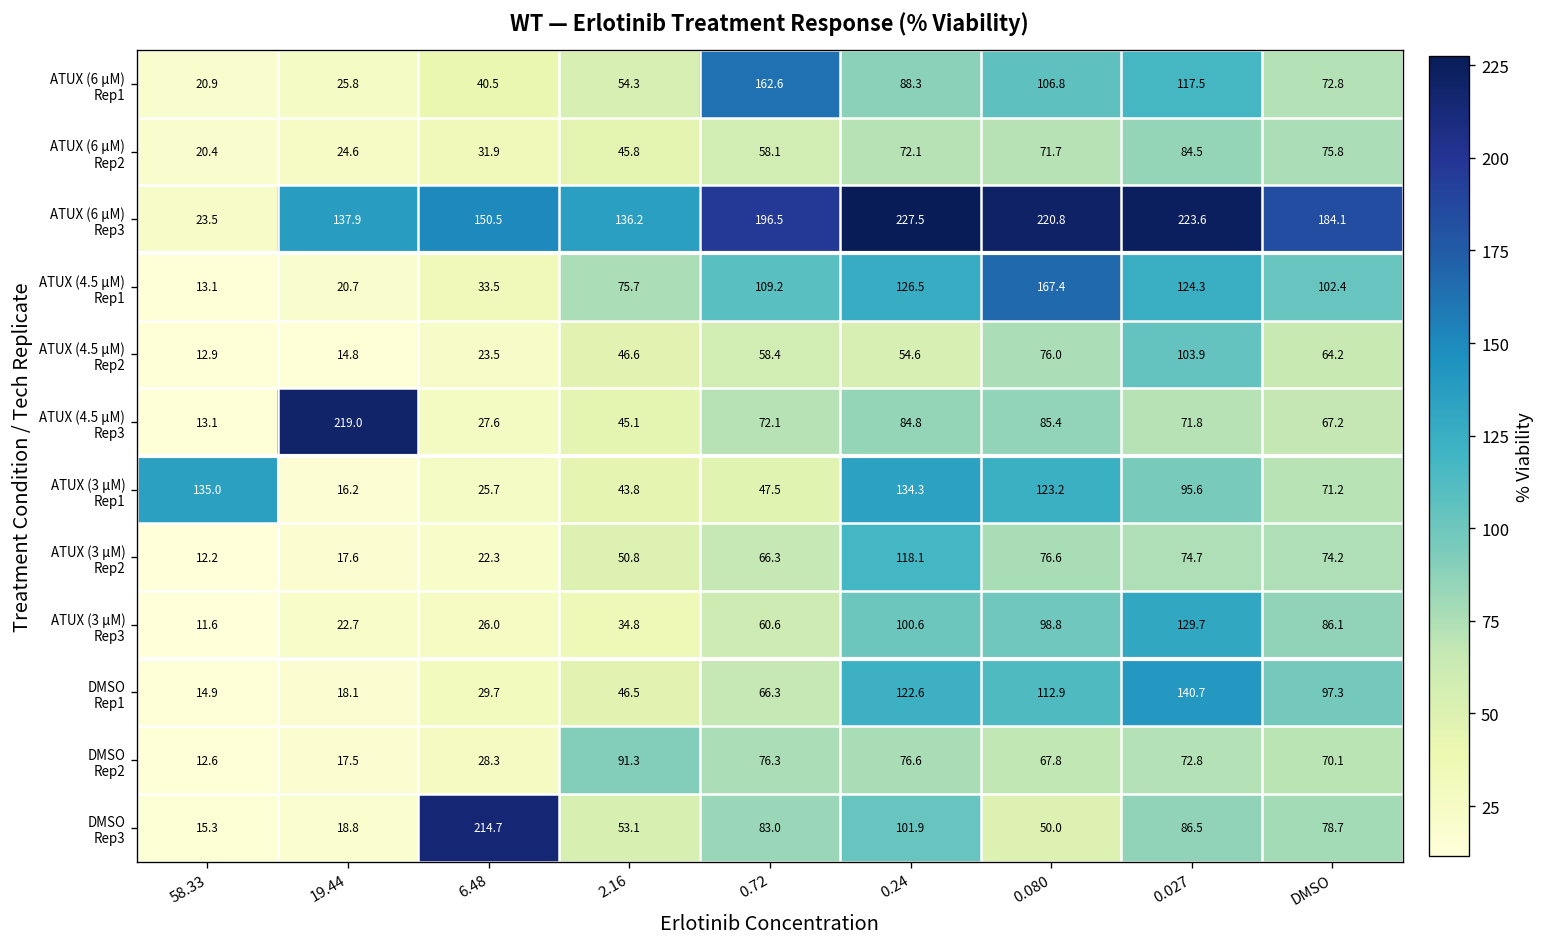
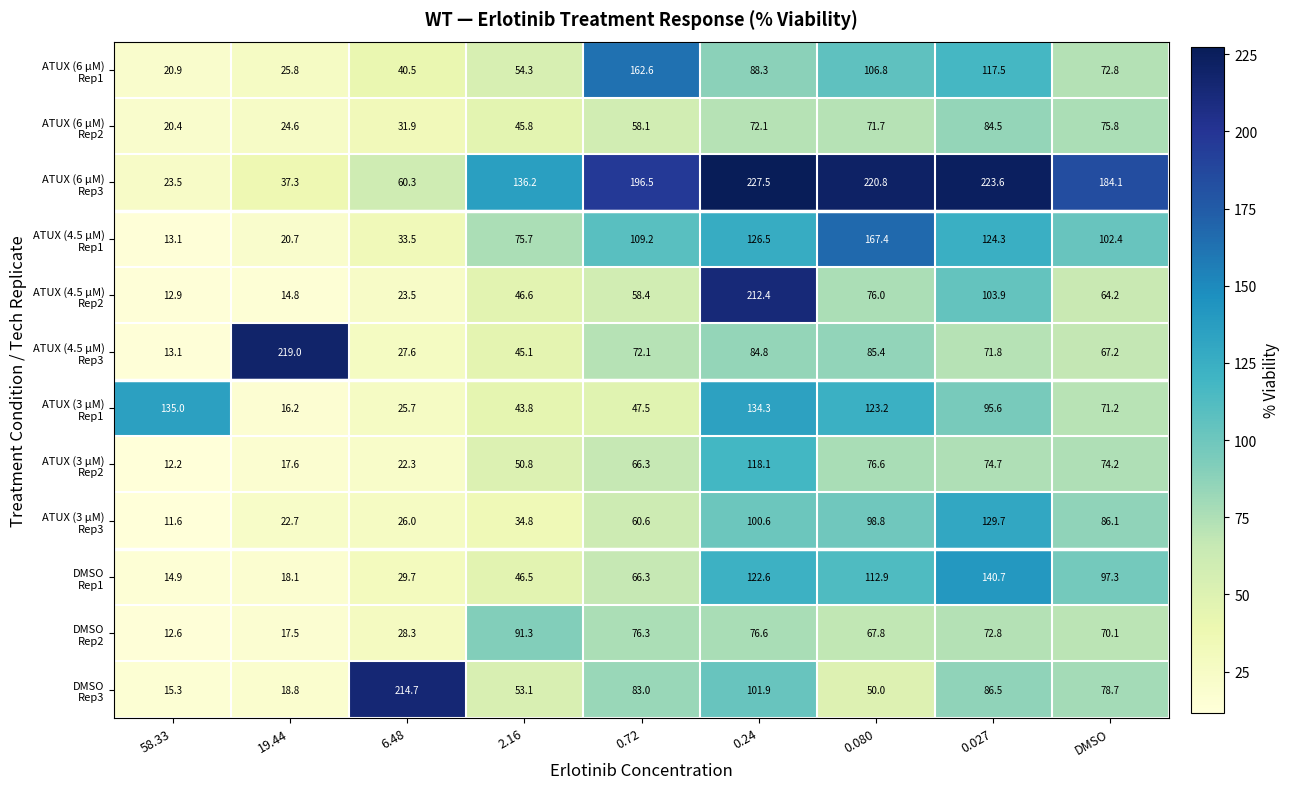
  {
    "ATUX (6 µM) Rep1": {
      "58.33": 20.9,
      "19.44": 25.8,
      "6.48": 40.5,
      "2.16": 54.3,
      "0.72": 162.6,
      "0.24": 88.3,
      "0.080": 106.8,
      "0.027": 117.5,
      "DMSO": 72.8
    },
    "ATUX (6 µM) Rep2": {
      "58.33": 20.4,
      "19.44": 24.6,
      "6.48": 31.9,
      "2.16": 45.8,
      "0.72": 58.1,
      "0.24": 72.1,
      "0.080": 71.7,
      "0.027": 84.5,
      "DMSO": 75.8
    },
    "ATUX (6 µM) Rep3": {
      "58.33": 23.5,
-     "19.44": 137.9,
-     "6.48": 150.5,
+     "19.44": 37.3,
+     "6.48": 60.3,
      "2.16": 136.2,
      "0.72": 196.5,
      "0.24": 227.5,
      "0.080": 220.8,
      "0.027": 223.6,
      "DMSO": 184.1
    },
    "ATUX (4.5 µM) Rep1": {
      "58.33": 13.1,
      "19.44": 20.7,
      "6.48": 33.5,
      "2.16": 75.7,
      "0.72": 109.2,
      "0.24": 126.5,
      "0.080": 167.4,
      "0.027": 124.3,
      "DMSO": 102.4
    },
    "ATUX (4.5 µM) Rep2": {
      "58.33": 12.9,
      "19.44": 14.8,
      "6.48": 23.5,
      "2.16": 46.6,
      "0.72": 58.4,
-     "0.24": 54.6,
+     "0.24": 212.4,
      "0.080": 76.0,
      "0.027": 103.9,
      "DMSO": 64.2
    },
    "ATUX (4.5 µM) Rep3": {
      "58.33": 13.1,
      "19.44": 219.0,
      "6.48": 27.6,
      "2.16": 45.1,
      "0.72": 72.1,
      "0.24": 84.8,
      "0.080": 85.4,
      "0.027": 71.8,
      "DMSO": 67.2
    },
    "ATUX (3 µM) Rep1": {
      "58.33": 135.0,
      "19.44": 16.2,
      "6.48": 25.7,
      "2.16": 43.8,
      "0.72": 47.5,
      "0.24": 134.3,
      "0.080": 123.2,
      "0.027": 95.6,
      "DMSO": 71.2
    },
    "ATUX (3 µM) Rep2": {
      "58.33": 12.2,
      "19.44": 17.6,
      "6.48": 22.3,
      "2.16": 50.8,
      "0.72": 66.3,
      "0.24": 118.1,
      "0.080": 76.6,
      "0.027": 74.7,
      "DMSO": 74.2
    },
    "ATUX (3 µM) Rep3": {
      "58.33": 11.6,
      "19.44": 22.7,
      "6.48": 26.0,
      "2.16": 34.8,
      "0.72": 60.6,
      "0.24": 100.6,
      "0.080": 98.8,
      "0.027": 129.7,
      "DMSO": 86.1
    },
    "DMSO Rep1": {
      "58.33": 14.9,
      "19.44": 18.1,
      "6.48": 29.7,
      "2.16": 46.5,
      "0.72": 66.3,
      "0.24": 122.6,
      "0.080": 112.9,
      "0.027": 140.7,
      "DMSO": 97.3
    },
    "DMSO Rep2": {
      "58.33": 12.6,
      "19.44": 17.5,
      "6.48": 28.3,
      "2.16": 91.3,
      "0.72": 76.3,
      "0.24": 76.6,
      "0.080": 67.8,
      "0.027": 72.8,
      "DMSO": 70.1
    },
    "DMSO Rep3": {
      "58.33": 15.3,
      "19.44": 18.8,
      "6.48": 214.7,
      "2.16": 53.1,
      "0.72": 83.0,
      "0.24": 101.9,
      "0.080": 50.0,
      "0.027": 86.5,
      "DMSO": 78.7
    }
  }
